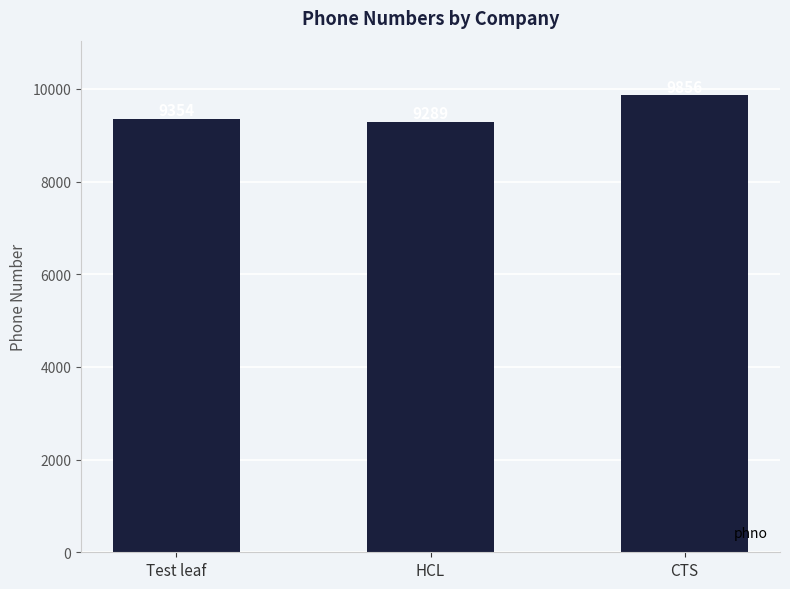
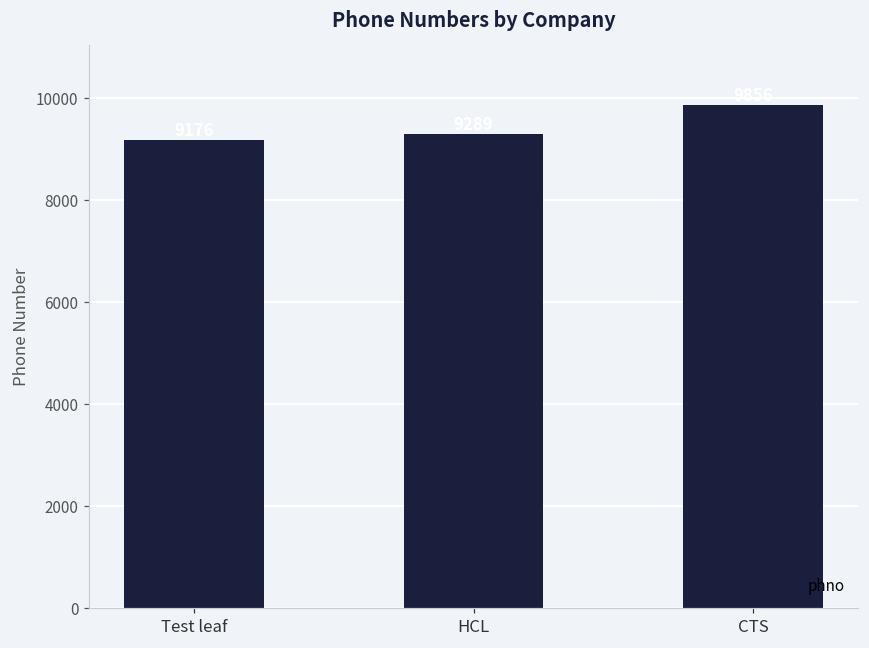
  {
-   "Test leaf": 9400,
+   "Test leaf": 9200,
    "HCL": 9300,
    "CTS": 9900
  }
